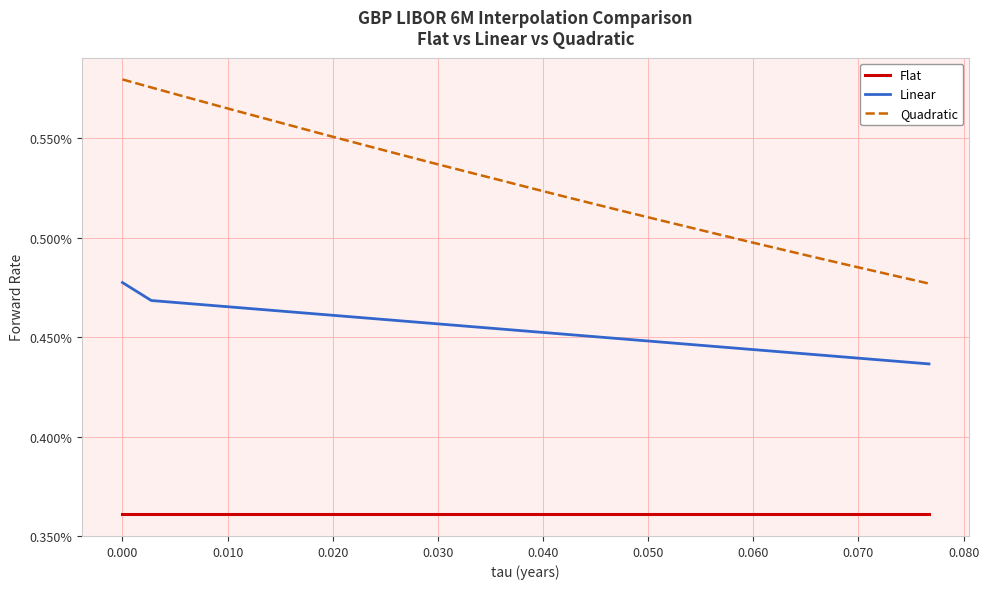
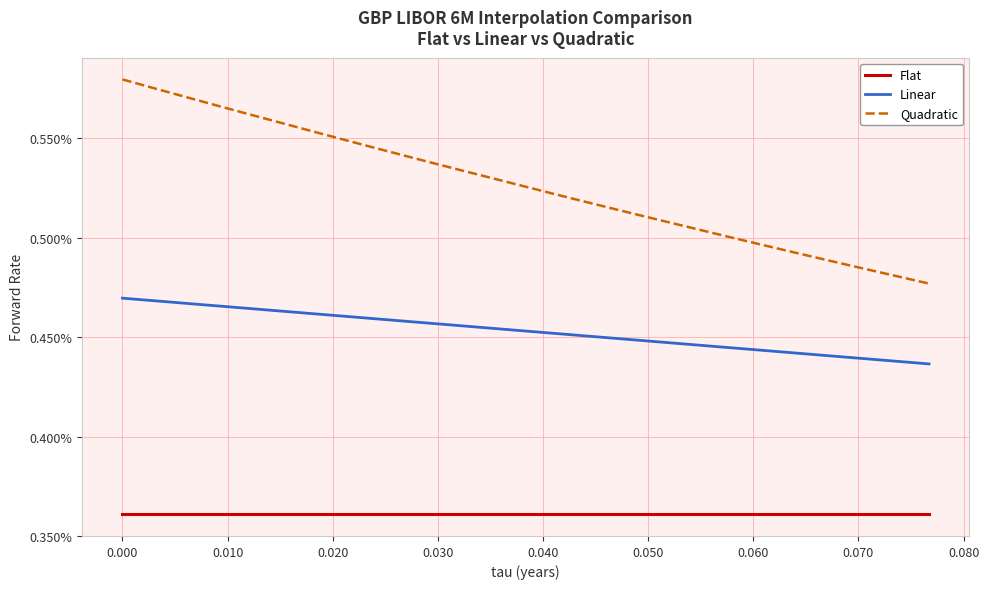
  {
    "Flat": {
      "0.000": "0.361%"
    },
    "Linear": {
-     "0.000": "0.477%"
+     "0.000": "0.470%"
    },
    "Quadratic": {
      "0.000": "0.580%"
    }
  }
